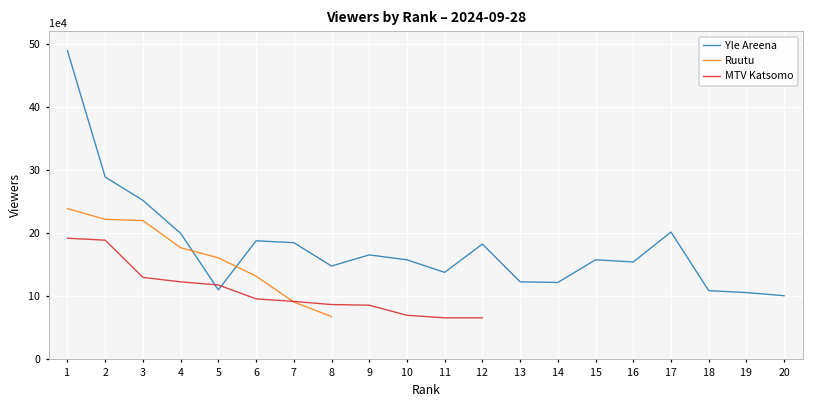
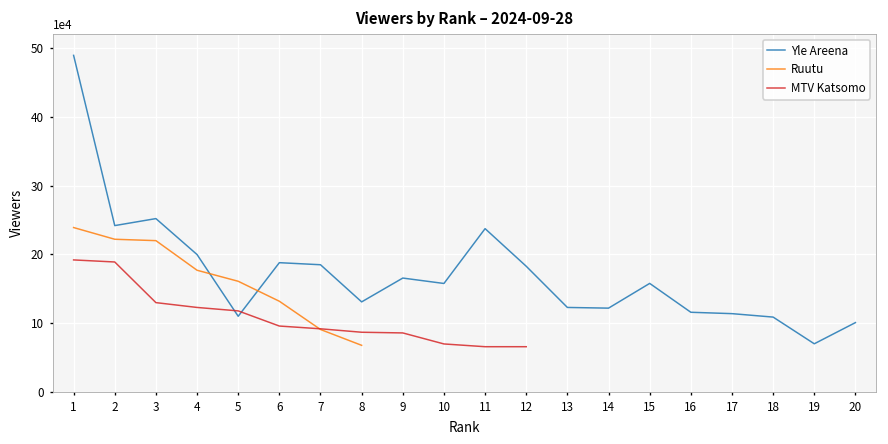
  {
    "Yle Areena": {
      "1": 490000,
-     "2": 290000,
+     "2": 240000,
      "3": 250000,
      "4": 200000,
      "5": 110000,
      "6": 190000,
      "7": 190000,
-     "8": 150000,
+     "8": 130000,
      "9": 170000,
      "10": 160000,
-     "11": 140000,
+     "11": 240000,
      "12": 180000,
      "13": 120000,
      "14": 120000,
      "15": 160000,
-     "16": 150000,
-     "17": 200000,
+     "16": 120000,
+     "17": 110000,
      "18": 110000,
-     "19": 110000,
+     "19": 70000,
      "20": 100000
    },
    "Ruutu": {
      "1": 240000,
      "2": 220000,
      "3": 220000,
      "4": 180000,
      "5": 160000,
      "6": 130000,
      "8": 70000
    },
    "MTV Katsomo": {
      "1": 190000,
      "2": 190000,
      "3": 130000,
      "4": 120000,
      "5": 120000,
      "6": 100000,
      "8": 90000,
      "9": 90000,
      "10": 70000,
      "11": 70000,
      "12": 70000
    }
  }
